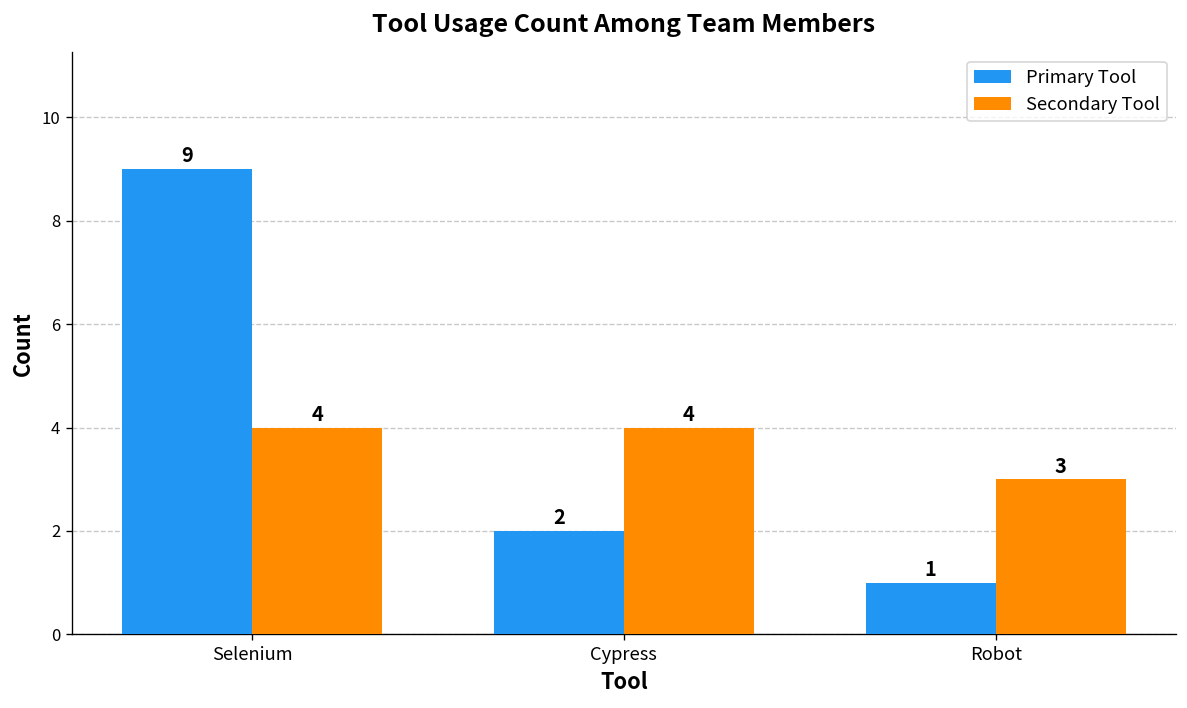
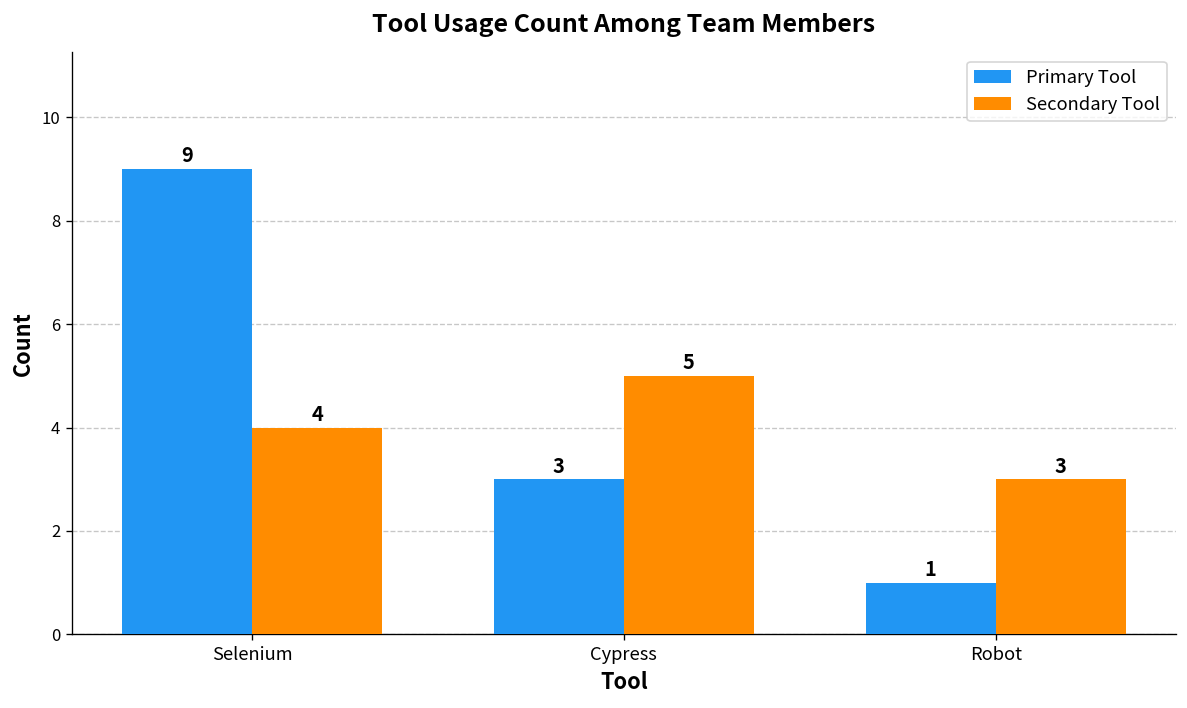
  {
    "Primary Tool": {
      "Selenium": 9,
-     "Cypress": 2,
+     "Cypress": 3,
      "Robot": 1
    },
    "Secondary Tool": {
      "Selenium": 4,
-     "Cypress": 4,
+     "Cypress": 5,
      "Robot": 3
    }
  }
